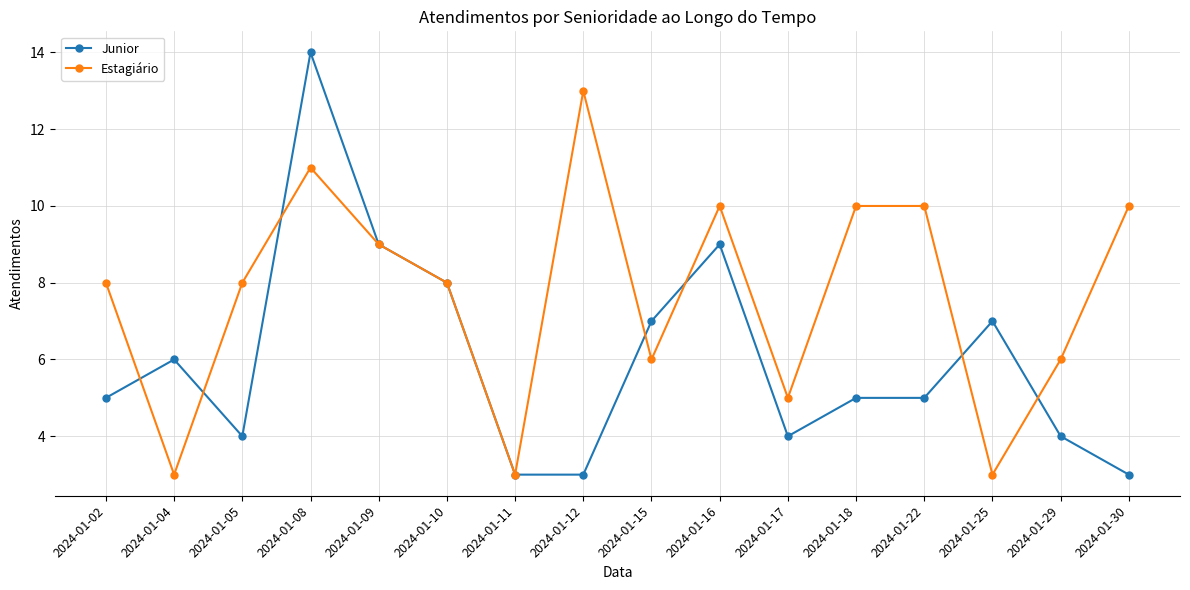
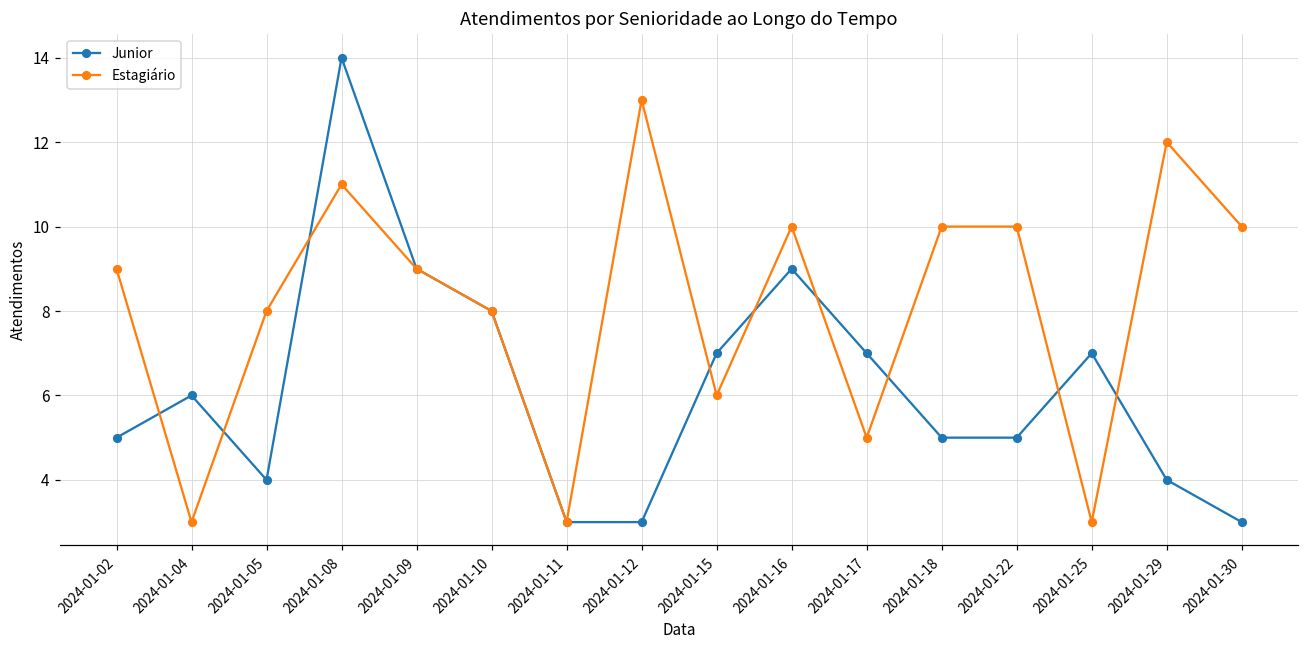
  {
    "Junior": {
      "2024-01-02": 5,
      "2024-01-04": 6,
      "2024-01-05": 4,
      "2024-01-08": 14,
      "2024-01-12": 3,
      "2024-01-15": 7,
      "2024-01-16": 9,
-     "2024-01-17": 4,
+     "2024-01-17": 7,
      "2024-01-18": 5,
      "2024-01-22": 5,
      "2024-01-25": 7,
      "2024-01-29": 4,
      "2024-01-30": 3
    },
    "Estagiário": {
-     "2024-01-02": 8,
+     "2024-01-02": 9,
      "2024-01-04": 3,
      "2024-01-05": 8,
      "2024-01-08": 11,
      "2024-01-12": 13,
      "2024-01-15": 6,
      "2024-01-16": 10,
      "2024-01-17": 5,
      "2024-01-18": 10,
      "2024-01-22": 10,
      "2024-01-25": 3,
-     "2024-01-29": 6,
+     "2024-01-29": 12,
      "2024-01-30": 10
    }
  }
